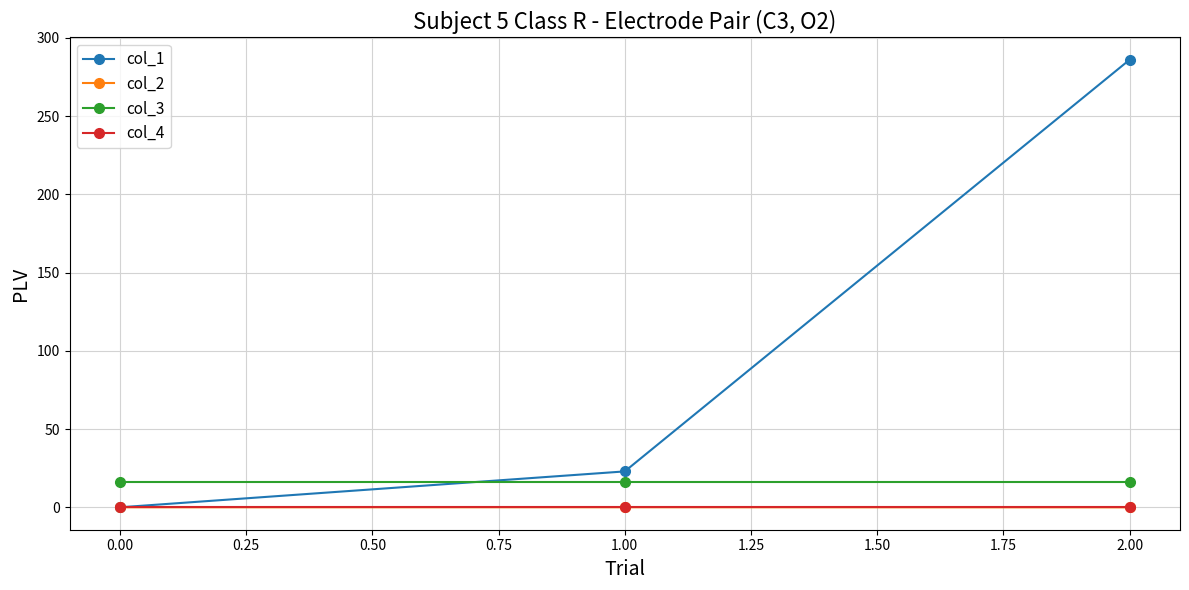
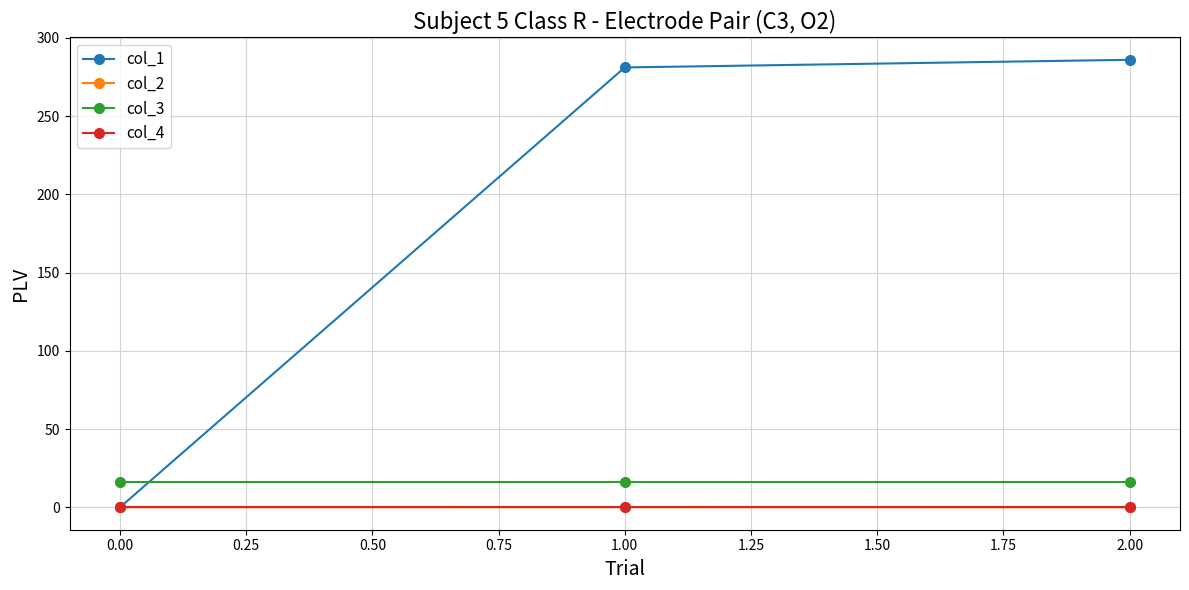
  {
    "col_1": {
-     "1.00": 23,
+     "1.00": 281,
      "2.00": 286
    },
    "col_4": {
      "1.00": 0,
      "2.00": 0
    },
    "col_3": {
      "0.00": 16,
      "1.00": 16,
      "2.00": 16
    }
  }
